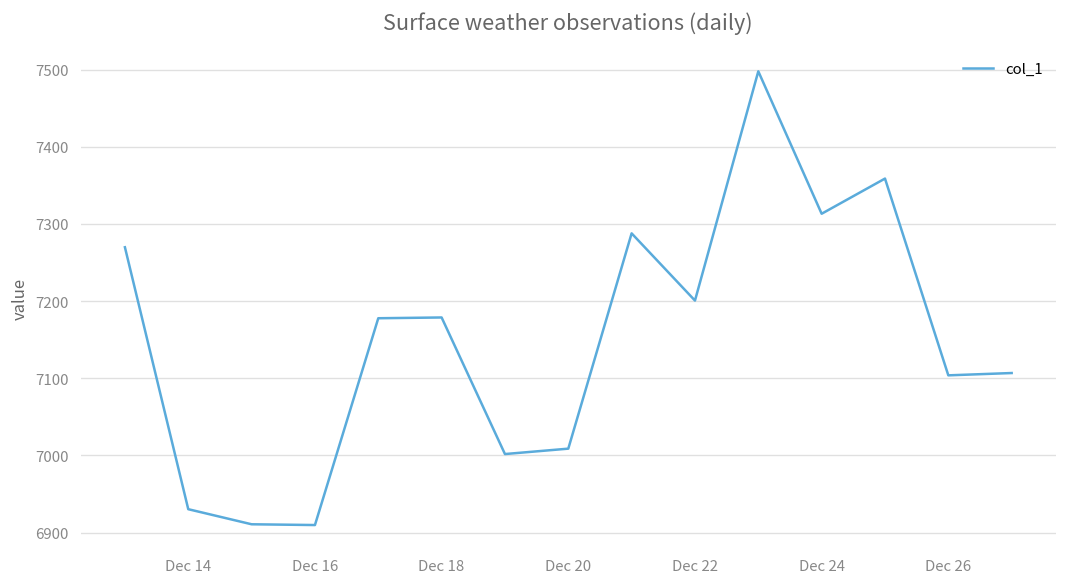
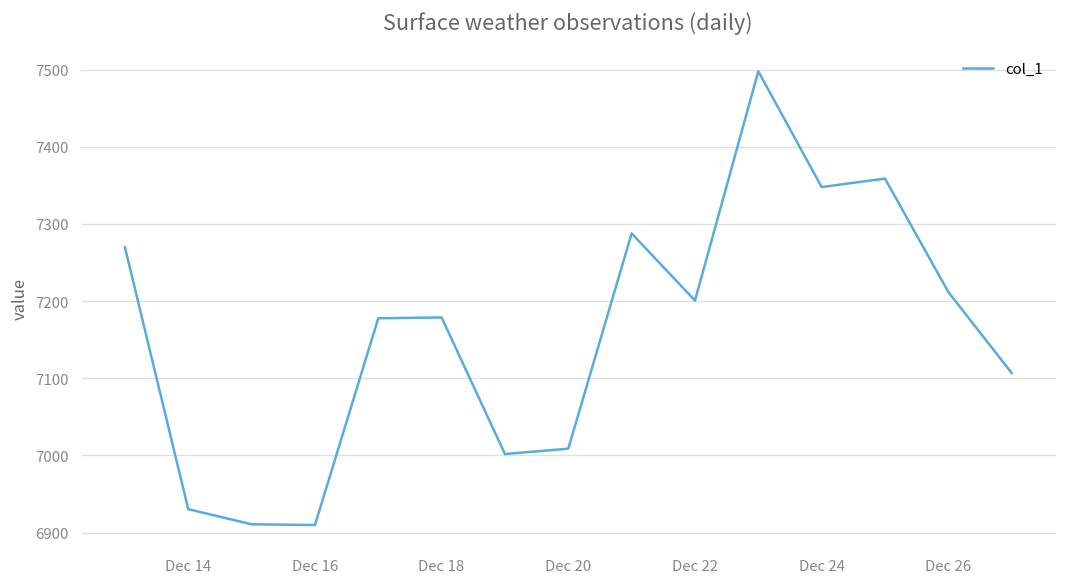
  {
    "Dec 14": 6930,
    "Dec 16": 6910,
    "Dec 18": 7180,
    "Dec 20": 7010,
    "Dec 22": 7200,
-   "Dec 24": 7310,
-   "Dec 26": 7100
+   "Dec 24": 7350,
+   "Dec 26": 7210
  }
